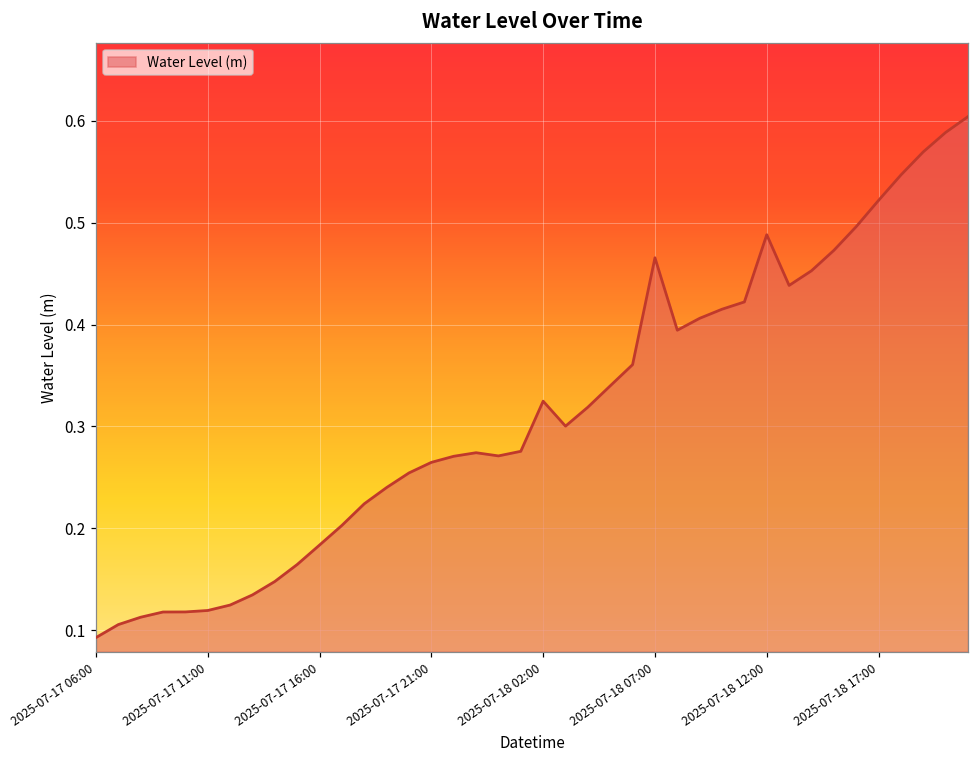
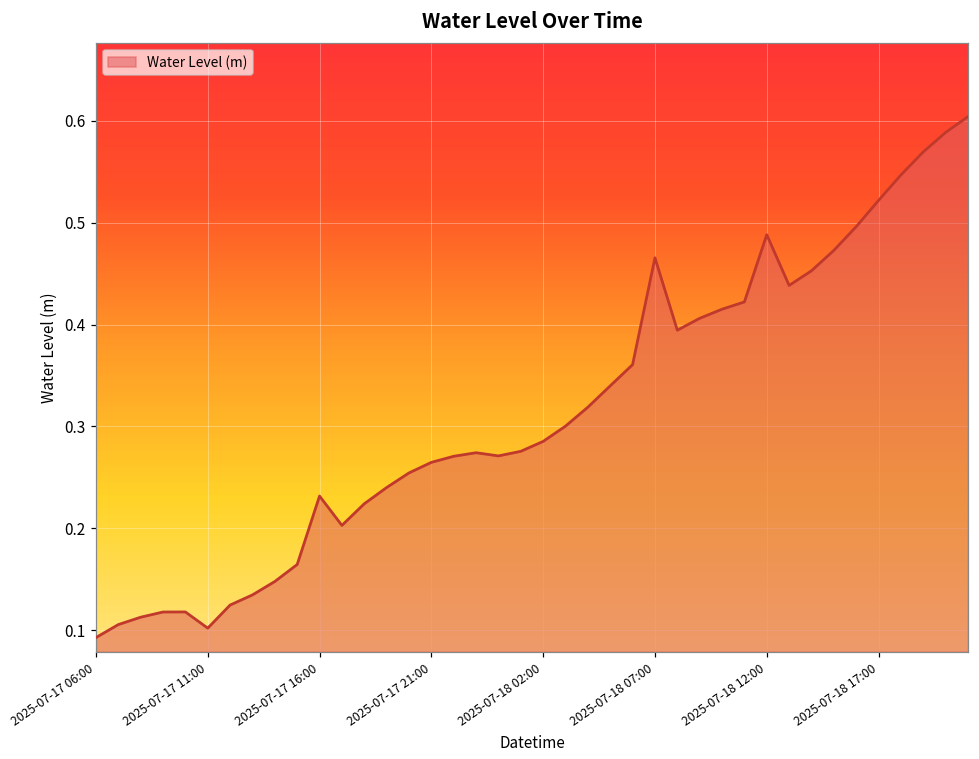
  {
    "2025-07-17 06:00": 0.09,
-   "2025-07-17 11:00": 0.12,
-   "2025-07-17 16:00": 0.18,
+   "2025-07-17 11:00": 0.10,
+   "2025-07-17 16:00": 0.23,
    "2025-07-17 21:00": 0.26,
-   "2025-07-18 02:00": 0.32,
+   "2025-07-18 02:00": 0.29,
    "2025-07-18 07:00": 0.47,
    "2025-07-18 12:00": 0.49,
    "2025-07-18 17:00": 0.52
  }
